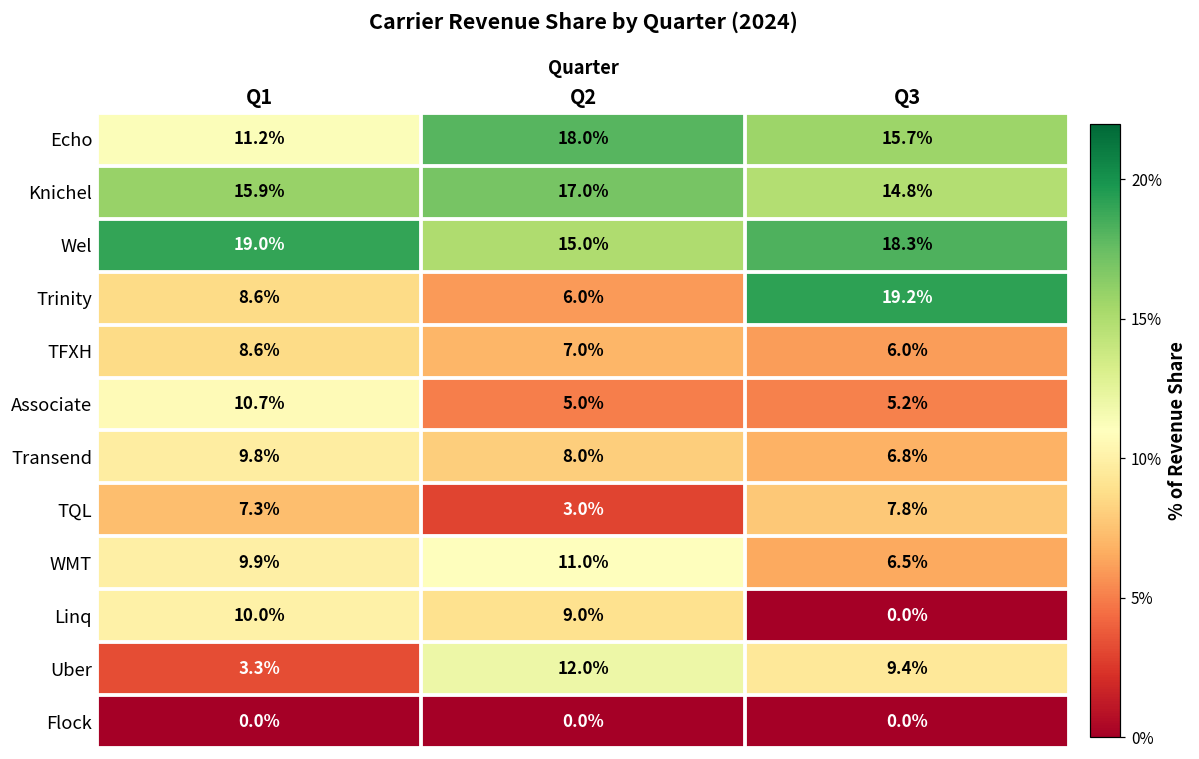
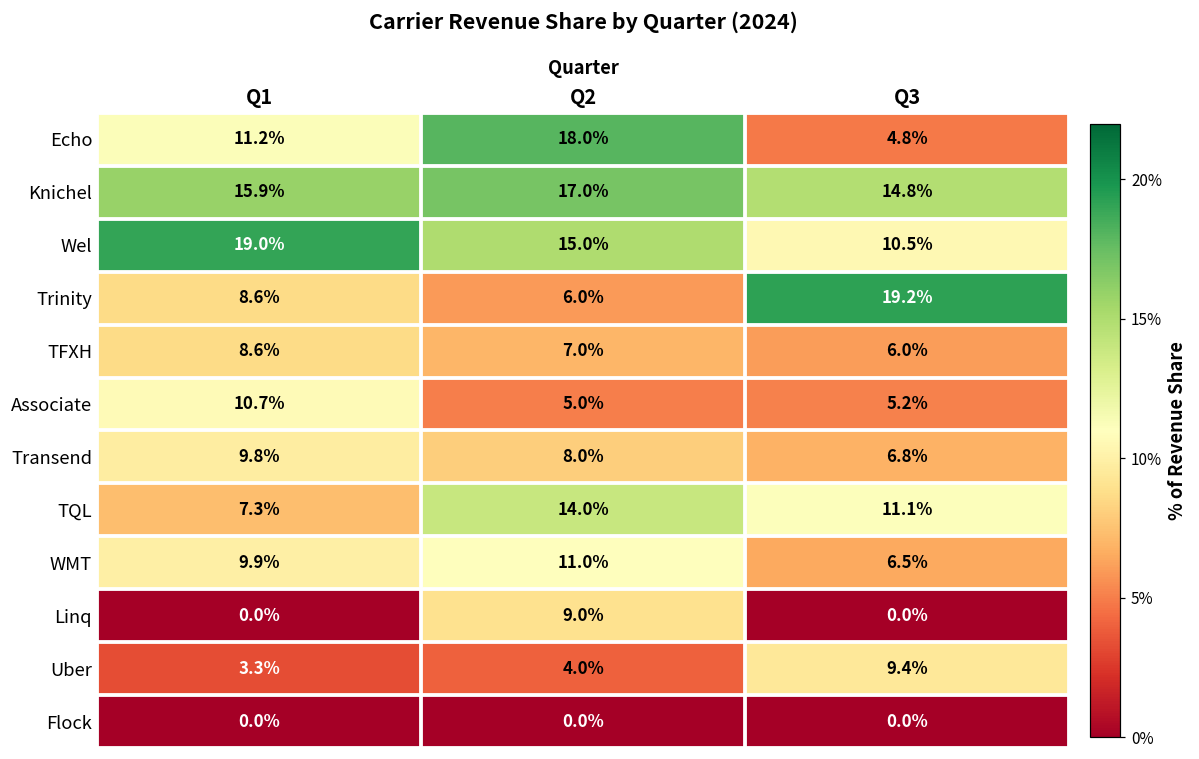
  {
    "Echo": {
      "Q1": "11.2%",
      "Q2": "18.0%",
-     "Q3": "15.7%"
+     "Q3": "4.8%"
    },
    "Knichel": {
      "Q1": "15.9%",
      "Q2": "17.0%",
      "Q3": "14.8%"
    },
    "Wel": {
      "Q1": "19.0%",
      "Q2": "15.0%",
-     "Q3": "18.3%"
+     "Q3": "10.5%"
    },
    "Trinity": {
      "Q1": "8.6%",
      "Q2": "6.0%",
      "Q3": "19.2%"
    },
    "TFXH": {
      "Q1": "8.6%",
      "Q2": "7.0%",
      "Q3": "6.0%"
    },
    "Associate": {
      "Q1": "10.7%",
      "Q2": "5.0%",
      "Q3": "5.2%"
    },
    "Transend": {
      "Q1": "9.8%",
      "Q2": "8.0%",
      "Q3": "6.8%"
    },
    "TQL": {
      "Q1": "7.3%",
-     "Q2": "3.0%",
-     "Q3": "7.8%"
+     "Q2": "14.0%",
+     "Q3": "11.1%"
    },
    "WMT": {
      "Q1": "9.9%",
      "Q2": "11.0%",
      "Q3": "6.5%"
    },
    "Linq": {
-     "Q1": "10.0%",
+     "Q1": "0.0%",
      "Q2": "9.0%",
      "Q3": "0.0%"
    },
    "Uber": {
      "Q1": "3.3%",
-     "Q2": "12.0%",
+     "Q2": "4.0%",
      "Q3": "9.4%"
    },
    "Flock": {
      "Q1": "0.0%",
      "Q2": "0.0%",
      "Q3": "0.0%"
    }
  }
